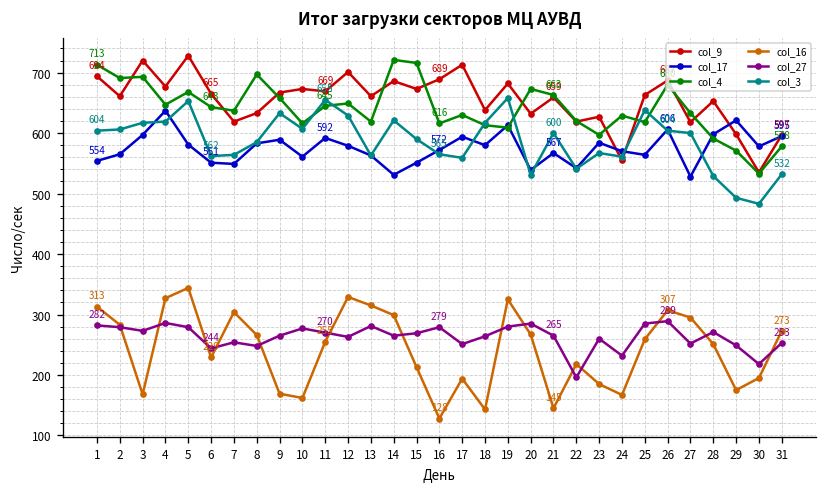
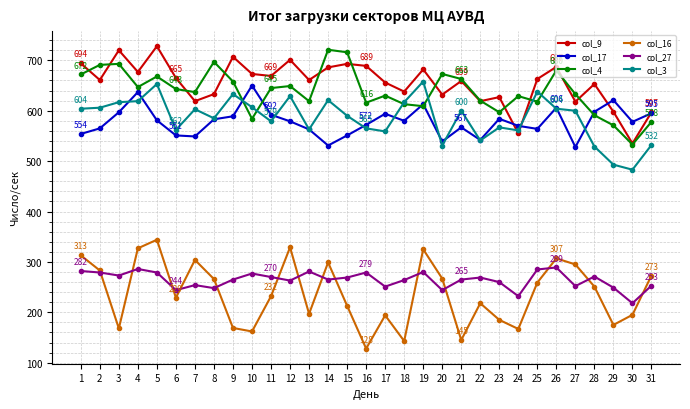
  {
    "col_9": {
      "2": 660,
      "3": 720,
      "4": 680,
      "5": 730,
      "7": 620,
      "8": 630,
-     "9": 670,
+     "9": 710,
      "10": 670,
      "12": 700,
      "13": 660,
      "14": 690,
-     "15": 670,
-     "17": 710,
+     "15": 690,
+     "17": 660,
      "18": 640,
      "19": 680,
      "20": 630,
      "23": 630,
      "24": 560,
      "25": 660,
      "27": 620,
      "28": 650,
      "29": 600
    },
    "col_17": {
      "2": 570,
      "3": 600,
      "4": 640,
      "5": 580,
      "7": 550,
      "9": 590,
-     "10": 560,
+     "10": 650,
      "12": 580,
      "14": 530,
      "15": 550,
      "17": 590,
      "18": 580,
      "20": 540,
      "23": 580,
      "24": 570,
      "25": 560,
      "27": 530,
      "28": 600,
      "29": 620
    },
    "col_4": {
-     "1": 713,
-     "10": 620,
+     "1": 672,
+     "10": 580,
      "16": 616
    },
    "col_16": {
      "1": 313,
-     "11": 255,
-     "13": 320,
+     "11": 232,
+     "13": 200,
      "16": 128,
      "21": 145,
      "26": 307,
      "31": 273
    },
    "col_27": {
      "3": 270,
      "4": 290,
      "5": 280,
      "7": 250,
      "8": 250,
      "9": 270,
      "10": 280,
      "12": 260,
      "13": 280,
      "14": 270,
      "15": 270,
      "17": 250,
      "18": 260,
      "19": 280,
-     "20": 290,
-     "22": 200,
+     "20": 240,
+     "22": 270,
      "23": 260,
      "24": 230,
      "25": 290,
      "27": 250,
      "28": 270,
      "29": 250,
      "30": 220
    },
    "col_3": {
      "1": 604,
-     "7": 560,
-     "11": 655,
+     "7": 600,
+     "11": 579,
      "21": 600,
      "31": 532
    }
  }
